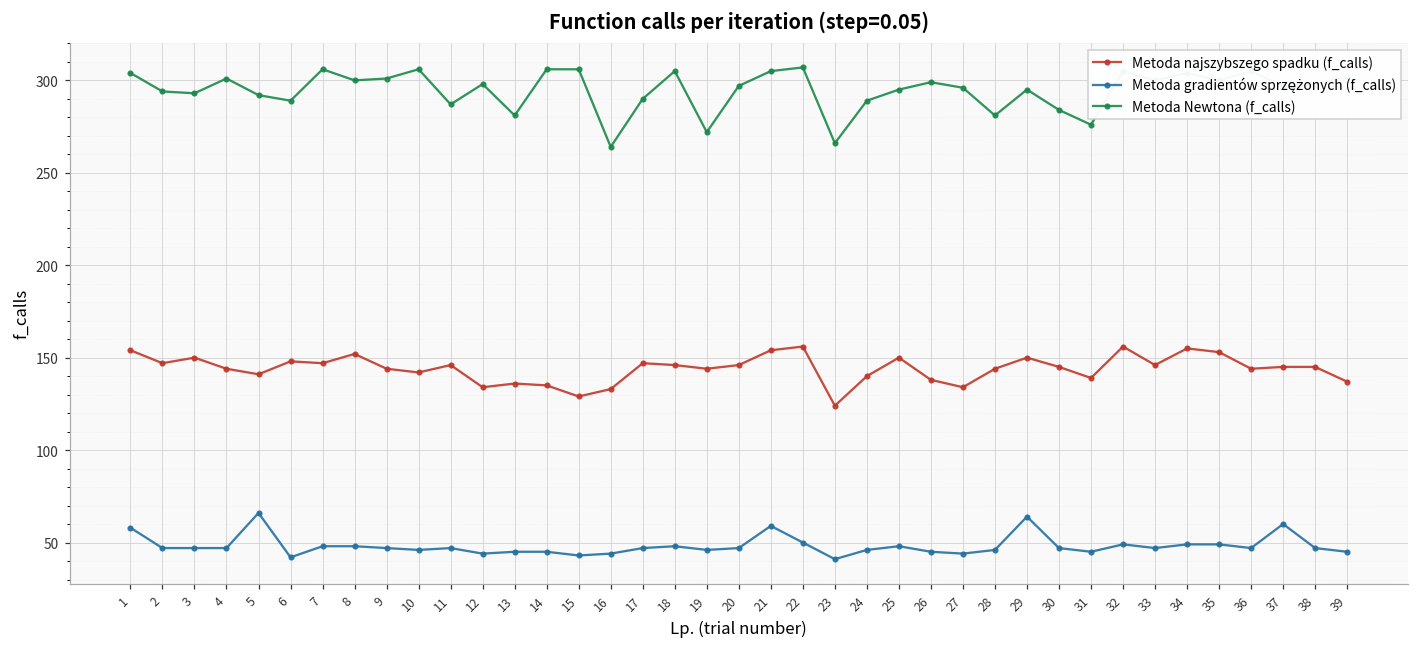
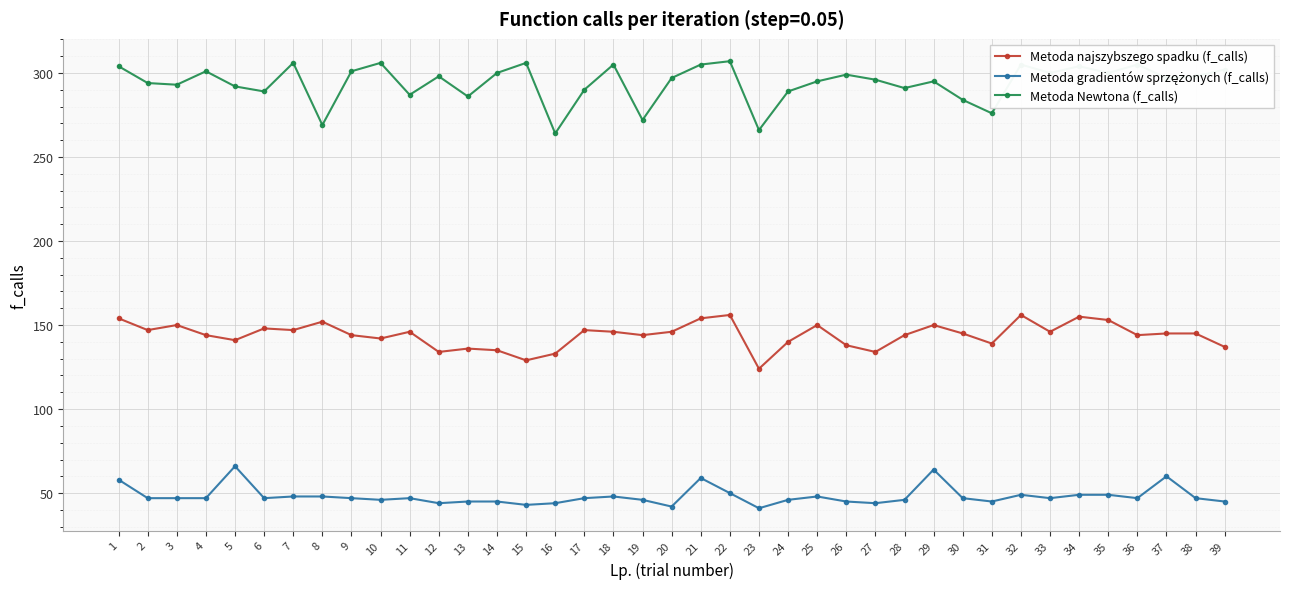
  {
    "Metoda najszybszego spadku (f_calls)": {
      "1": 154,
      "2": 147,
      "3": 150,
      "4": 144,
      "5": 141,
      "6": 148,
      "7": 147,
      "8": 152,
      "9": 144,
      "10": 142,
      "11": 146,
      "12": 134,
      "13": 136,
      "14": 135,
      "15": 129,
      "16": 133,
      "17": 147,
      "18": 146,
      "19": 144,
      "20": 146,
      "21": 154,
      "22": 156,
      "23": 124,
      "24": 140,
      "25": 150,
      "26": 138,
      "27": 134,
      "28": 144,
      "29": 150,
      "30": 145,
      "31": 139,
      "32": 156,
      "33": 146,
      "34": 155,
      "35": 153,
      "36": 144,
      "37": 145,
      "38": 145,
      "39": 137
    },
    "Metoda gradientów sprzężonych (f_calls)": {
      "1": 58,
      "2": 47,
      "3": 47,
      "4": 47,
      "5": 66,
-     "6": 42,
+     "6": 47,
      "7": 48,
      "8": 48,
      "9": 47,
      "10": 46,
      "11": 47,
      "12": 44,
      "13": 45,
      "14": 45,
      "15": 43,
      "16": 44,
      "17": 47,
      "18": 48,
      "19": 46,
-     "20": 47,
+     "20": 42,
      "21": 59,
      "22": 50,
      "23": 41,
      "24": 46,
      "25": 48,
      "26": 45,
      "27": 44,
      "28": 46,
      "29": 64,
      "30": 47,
      "31": 45,
      "32": 49,
      "33": 47,
      "34": 49,
      "35": 49,
      "36": 47,
      "37": 60,
      "38": 47,
      "39": 45
    },
    "Metoda Newtona (f_calls)": {
      "1": 304,
      "2": 294,
      "3": 293,
      "4": 301,
      "5": 292,
      "6": 289,
      "7": 306,
-     "8": 300,
+     "8": 269,
      "9": 301,
      "10": 306,
      "11": 287,
      "12": 298,
-     "13": 281,
-     "14": 306,
+     "13": 286,
+     "14": 300,
      "15": 306,
      "16": 264,
      "17": 290,
      "18": 305,
      "19": 272,
      "20": 297,
      "21": 305,
      "22": 307,
      "23": 266,
      "24": 289,
      "25": 295,
      "26": 299,
      "27": 296,
-     "28": 281,
+     "28": 291,
      "29": 295,
      "30": 284,
      "31": 276
    }
  }
